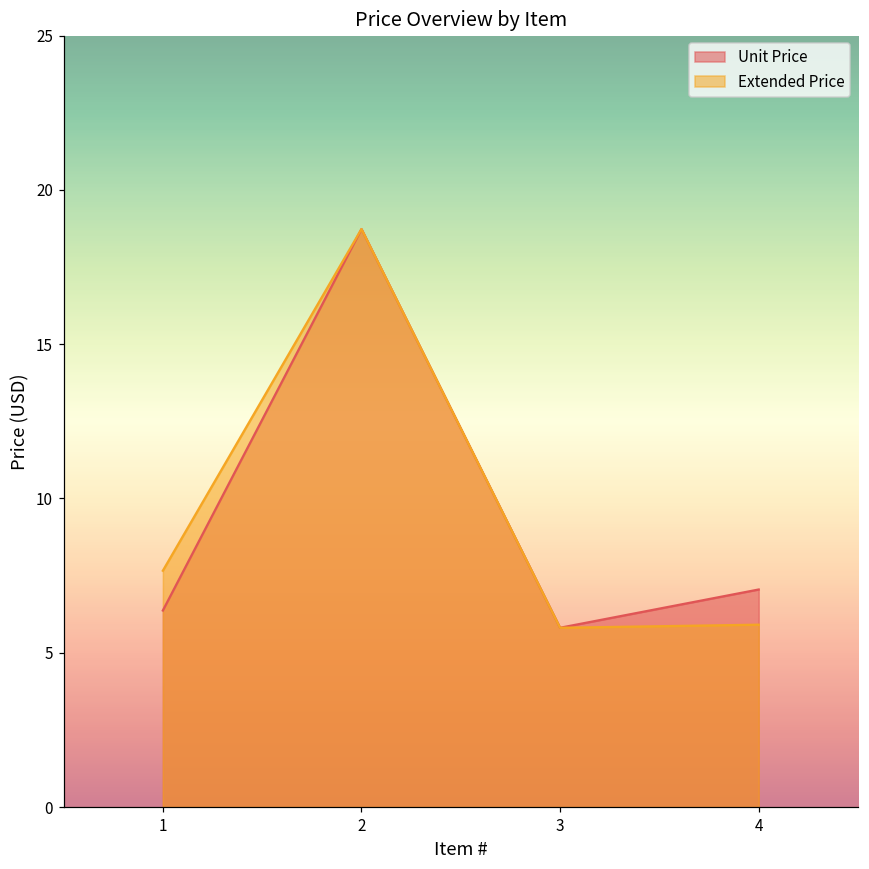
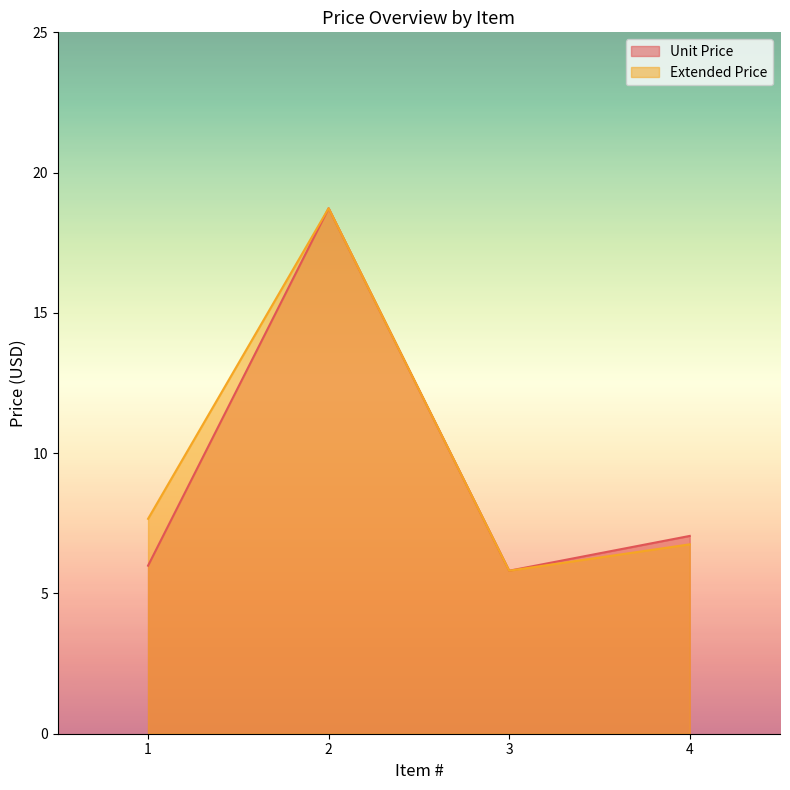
  {
    "Unit Price": {
-     "1": 6.4,
+     "1": 6.0,
      "4": 7.1
    },
    "Extended Price": {
      "1": 7.7,
-     "4": 5.9
+     "4": 6.8
    }
  }
